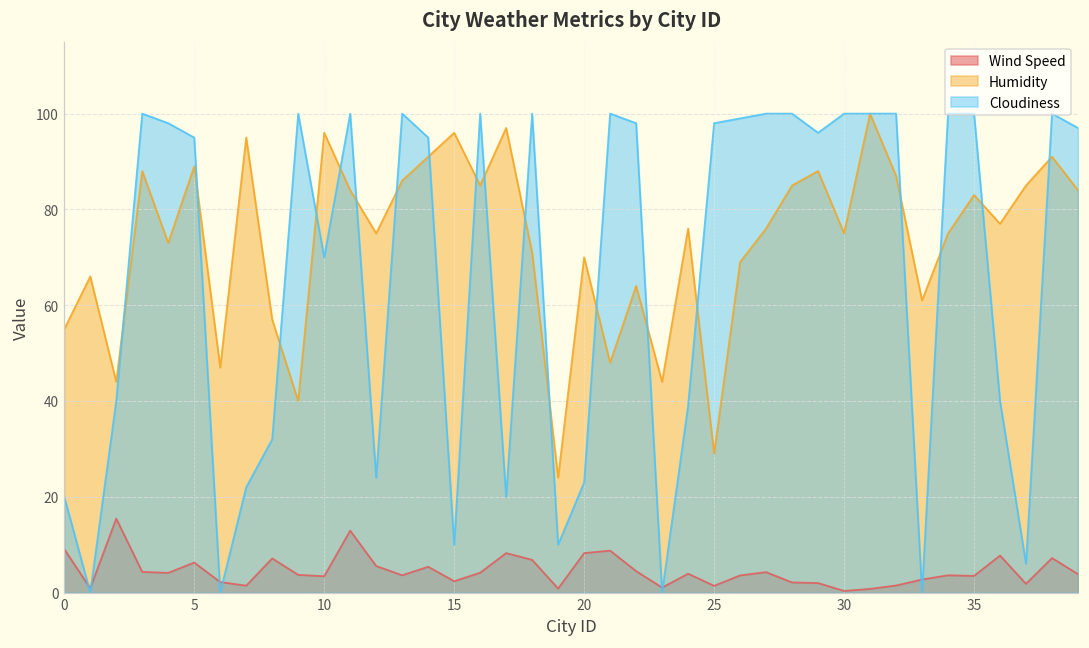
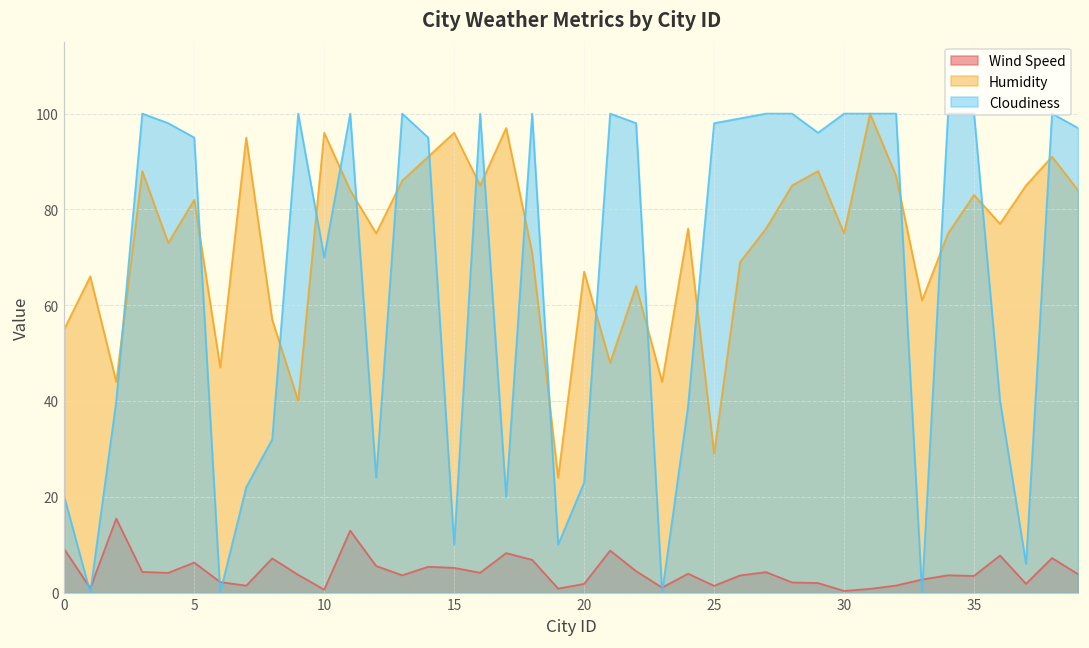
  {
    "Wind Speed": {
      "0": 9,
      "5": 6,
-     "10": 3,
-     "15": 2,
-     "20": 8,
+     "10": 1,
+     "15": 5,
+     "20": 2,
      "25": 1,
      "30": 0,
      "35": 3
    },
    "Humidity": {
      "0": 55,
-     "5": 89,
+     "5": 82,
      "10": 96,
      "15": 96,
-     "20": 70,
+     "20": 67,
      "25": 29,
      "30": 75,
      "35": 83
    },
    "Cloudiness": {
      "0": 20,
      "5": 95,
      "10": 70,
      "15": 10,
      "20": 23,
      "25": 98,
      "30": 100
    }
  }
